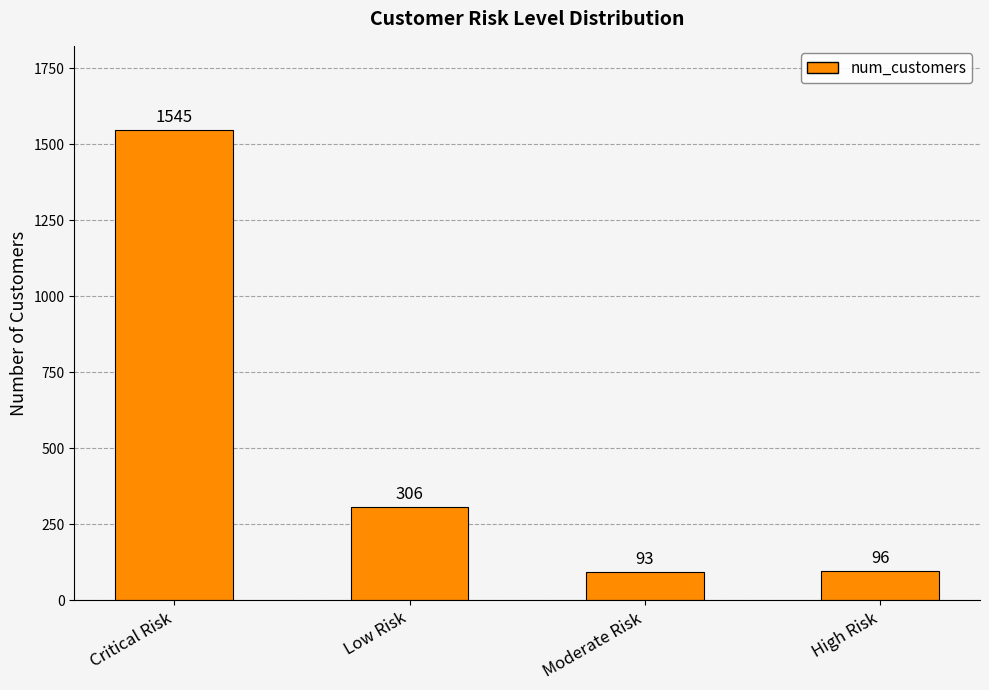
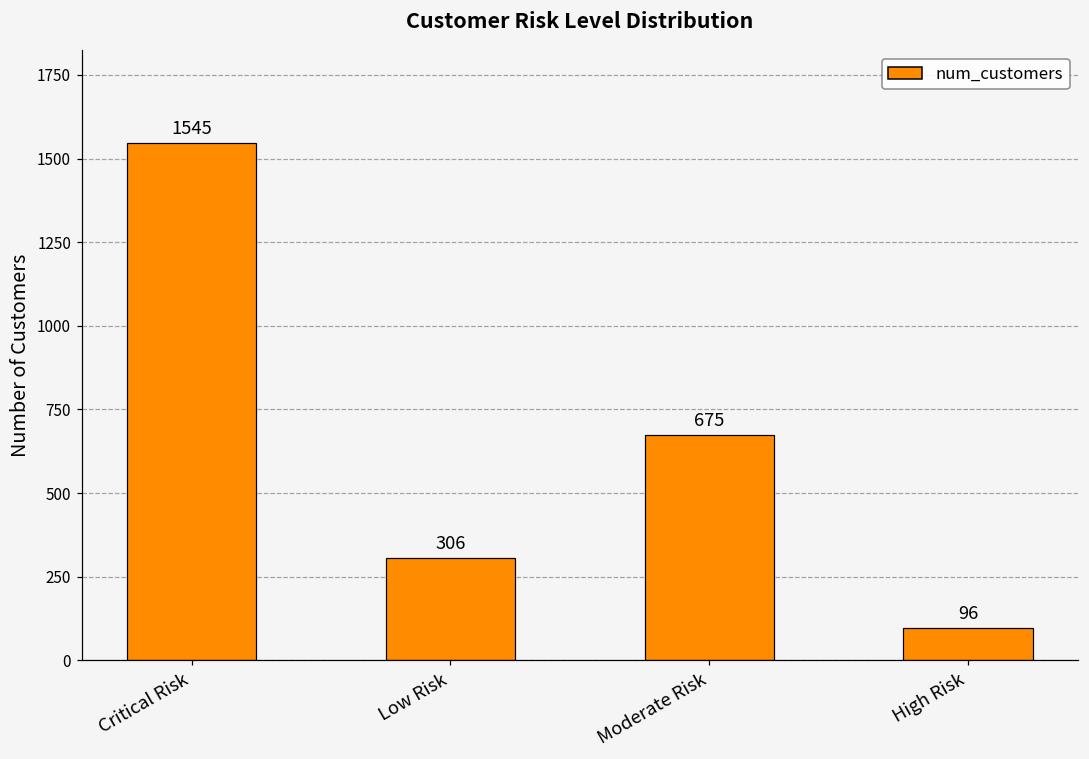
  {
    "Critical Risk": 1545,
    "Low Risk": 306,
-   "Moderate Risk": 93,
+   "Moderate Risk": 675,
    "High Risk": 96
  }
